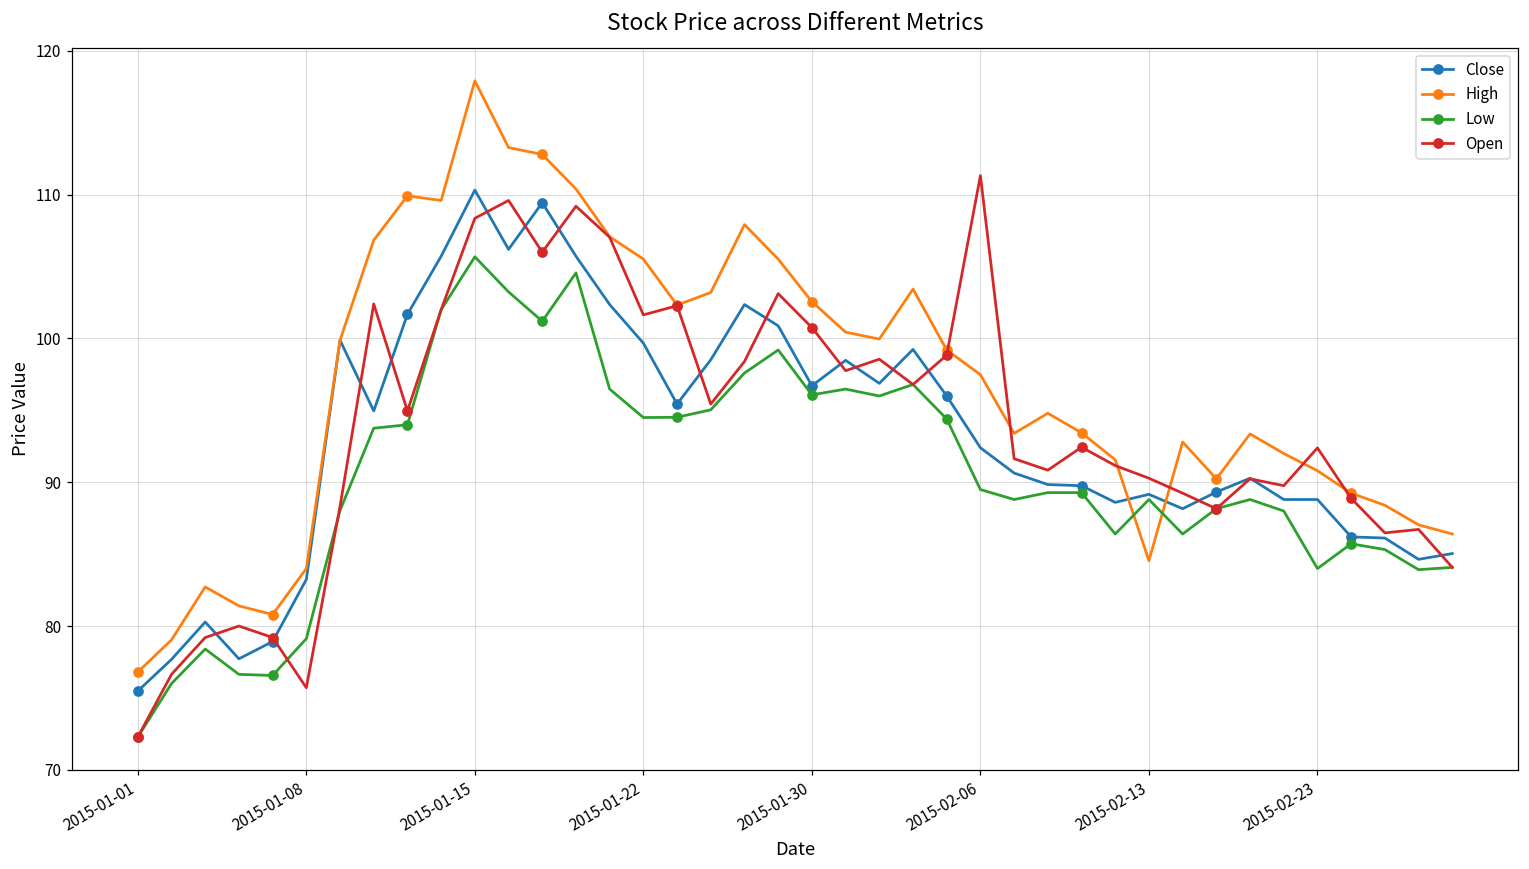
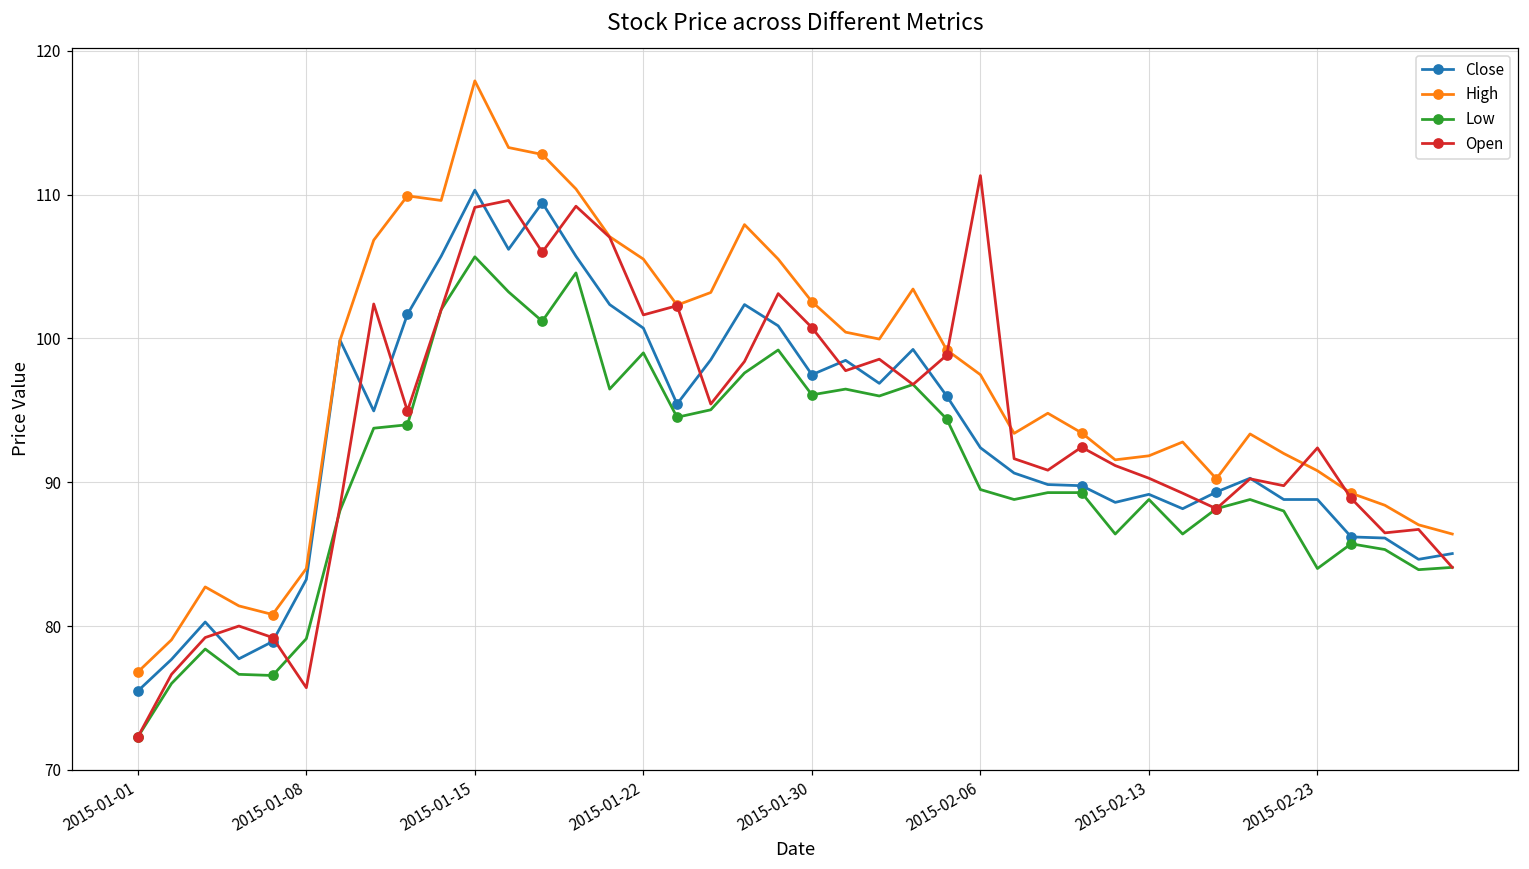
  {
    "Close": {
      "2015-01-01": 75.5,
      "2015-01-08": 83.2,
      "2015-01-15": 110.3,
-     "2015-01-22": 99.7,
-     "2015-01-30": 96.7,
+     "2015-01-22": 100.7,
+     "2015-01-30": 97.5,
      "2015-02-06": 92.4,
      "2015-02-13": 89.2,
      "2015-02-23": 88.8
    },
    "High": {
      "2015-01-01": 76.8,
      "2015-01-08": 84.0,
      "2015-01-15": 117.9,
      "2015-01-22": 105.5,
      "2015-01-30": 102.6,
      "2015-02-06": 97.5,
-     "2015-02-13": 84.5,
+     "2015-02-13": 91.8,
      "2015-02-23": 90.8
    },
    "Low": {
      "2015-01-08": 79.1,
      "2015-01-15": 105.7,
-     "2015-01-22": 94.5,
+     "2015-01-22": 99.0,
      "2015-01-30": 96.1,
      "2015-02-06": 89.5,
      "2015-02-13": 88.8,
      "2015-02-23": 84.0
    },
    "Open": {
      "2015-01-08": 75.7,
-     "2015-01-15": 108.4,
+     "2015-01-15": 109.1,
      "2015-01-22": 101.6,
      "2015-01-30": 100.8,
      "2015-02-06": 111.3,
      "2015-02-13": 90.3,
      "2015-02-23": 92.4
    }
  }
